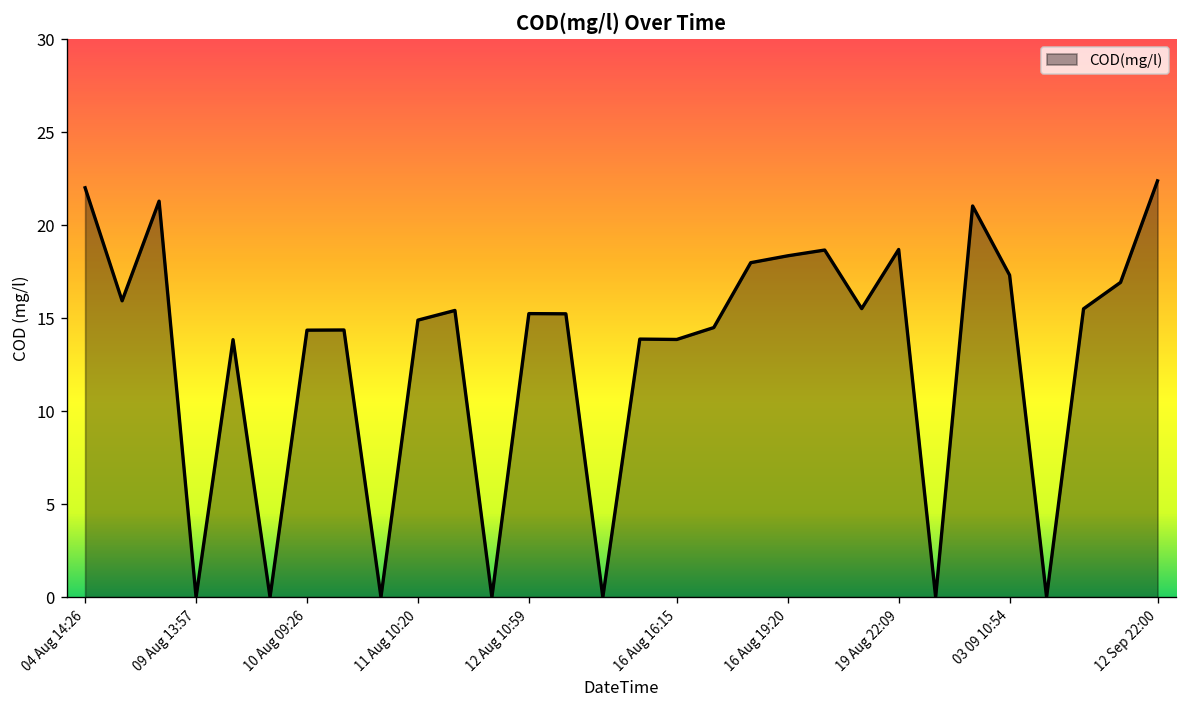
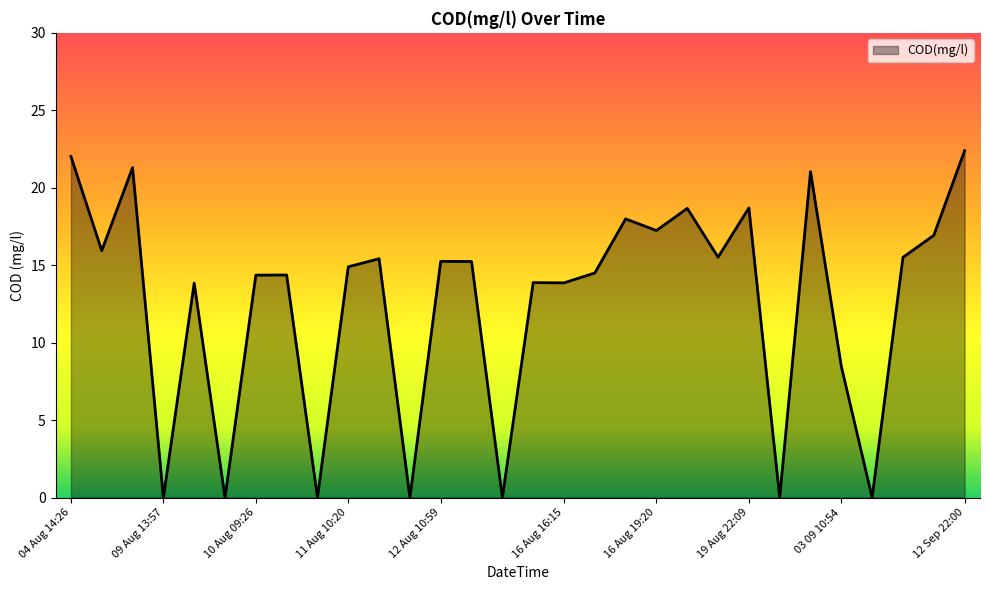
  {
    "04 Aug 14:26": 22.0,
    "09 Aug 13:57": 0.0,
    "10 Aug 09:26": 14.4,
    "11 Aug 10:20": 14.9,
    "12 Aug 10:59": 15.3,
    "16 Aug 16:15": 13.9,
-   "16 Aug 19:20": 18.4,
+   "16 Aug 19:20": 17.2,
    "19 Aug 22:09": 18.7,
-   "03 09 10:54": 17.3,
+   "03 09 10:54": 8.5,
    "12 Sep 22:00": 22.4
  }
